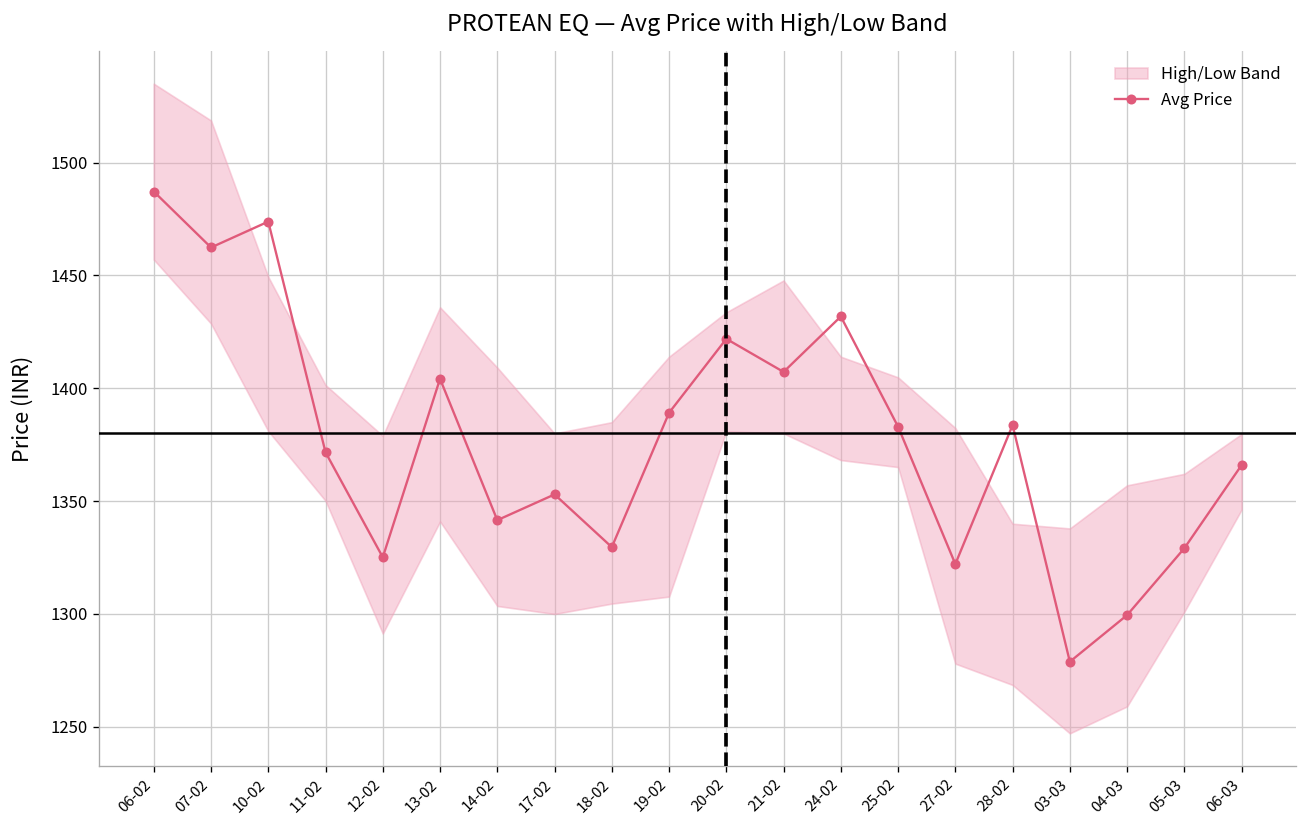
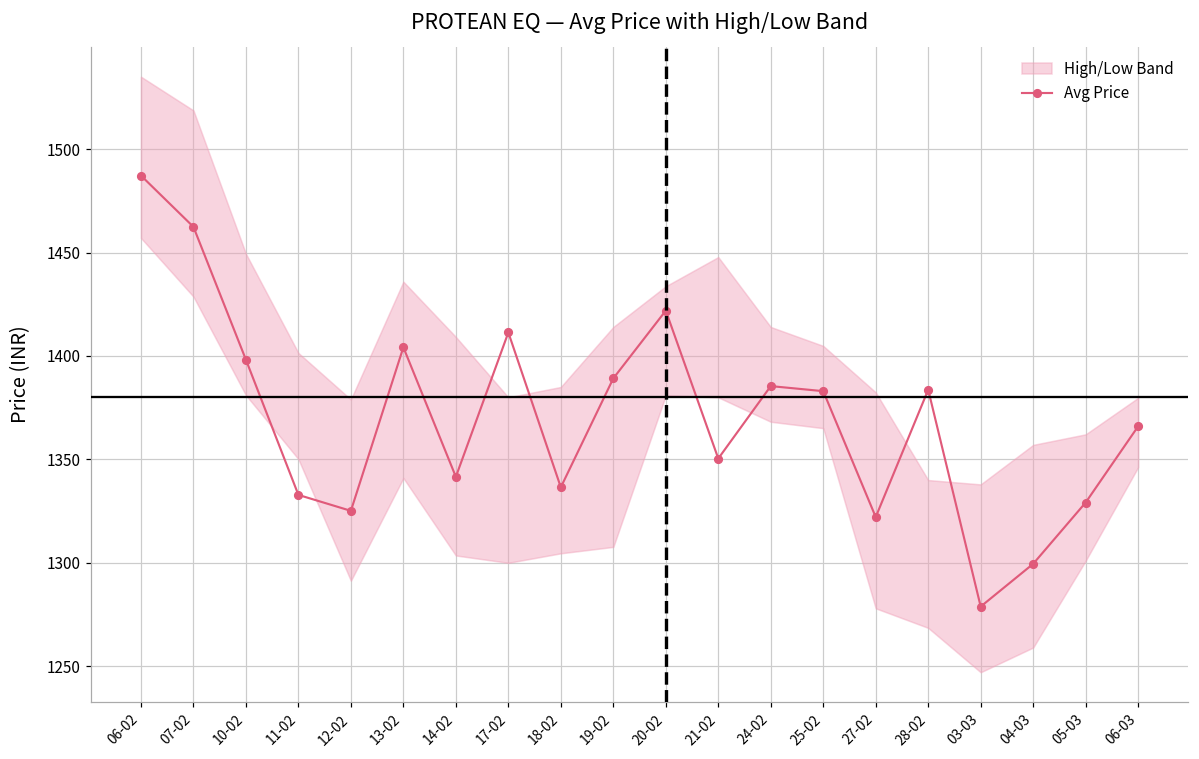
  {
    "Avg Price": {
      "06-02": 1487,
      "07-02": 1462,
-     "10-02": 1474,
-     "11-02": 1372,
+     "10-02": 1398,
+     "11-02": 1333,
      "12-02": 1325,
      "13-02": 1404,
      "14-02": 1342,
-     "17-02": 1353,
-     "18-02": 1330,
+     "17-02": 1411,
+     "18-02": 1337,
      "19-02": 1389,
      "20-02": 1422,
-     "21-02": 1407,
-     "24-02": 1432,
+     "21-02": 1350,
+     "24-02": 1385,
      "25-02": 1383,
      "27-02": 1322,
      "28-02": 1384,
      "03-03": 1279,
      "04-03": 1300,
      "05-03": 1329,
      "06-03": 1366
    }
  }
